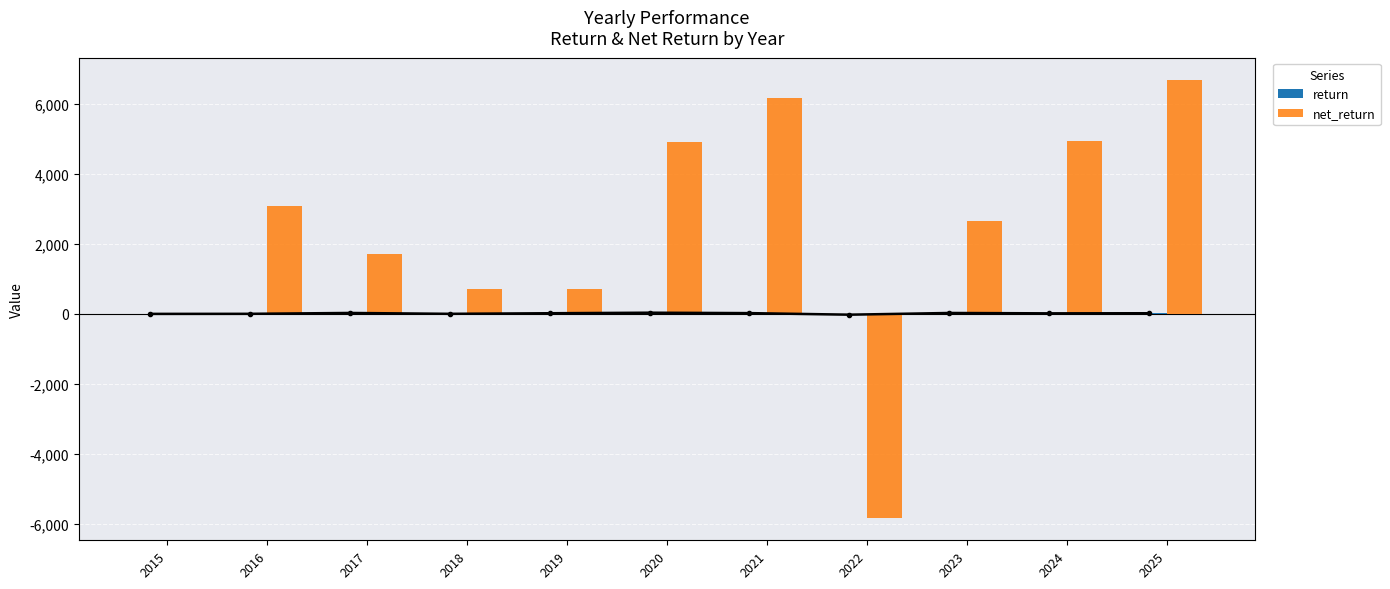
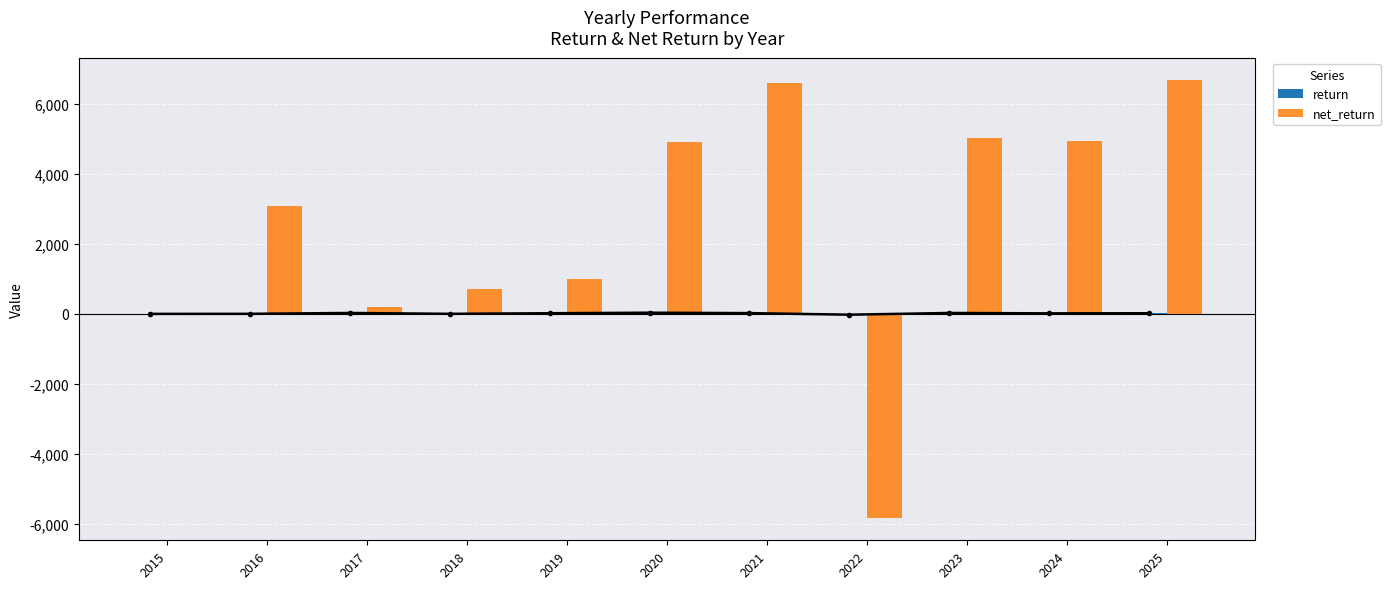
  {
    "return": {
      "2015": "0"
    },
    "net_return": {
      "2015": "0",
      "2016": "3,100",
-     "2017": "1,700",
+     "2017": "200",
      "2018": "700",
-     "2019": "700",
+     "2019": "1,000",
      "2020": "4,900",
-     "2021": "6,200",
+     "2021": "6,600",
      "2022": "-5,800",
-     "2023": "2,600",
+     "2023": "5,000",
      "2024": "4,900",
      "2025": "6,700"
    }
  }
